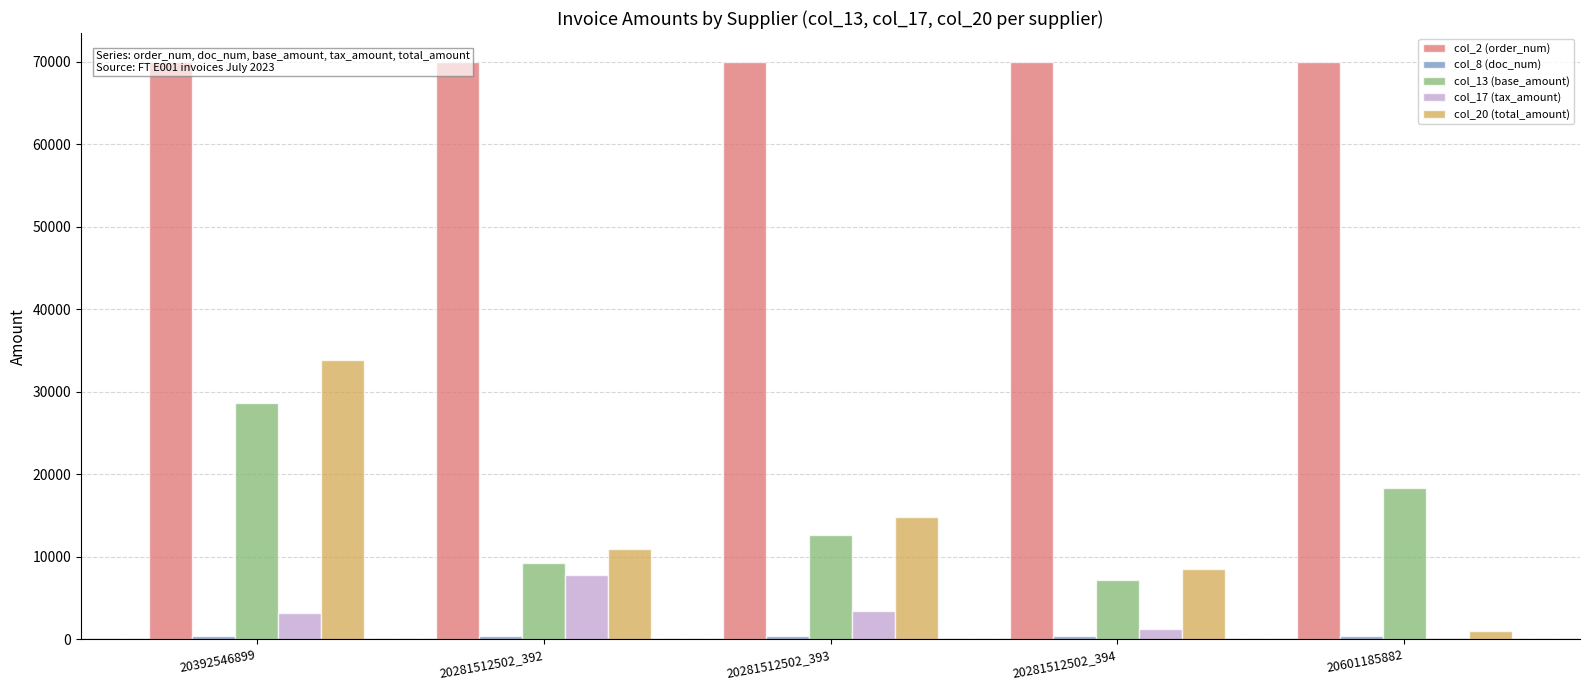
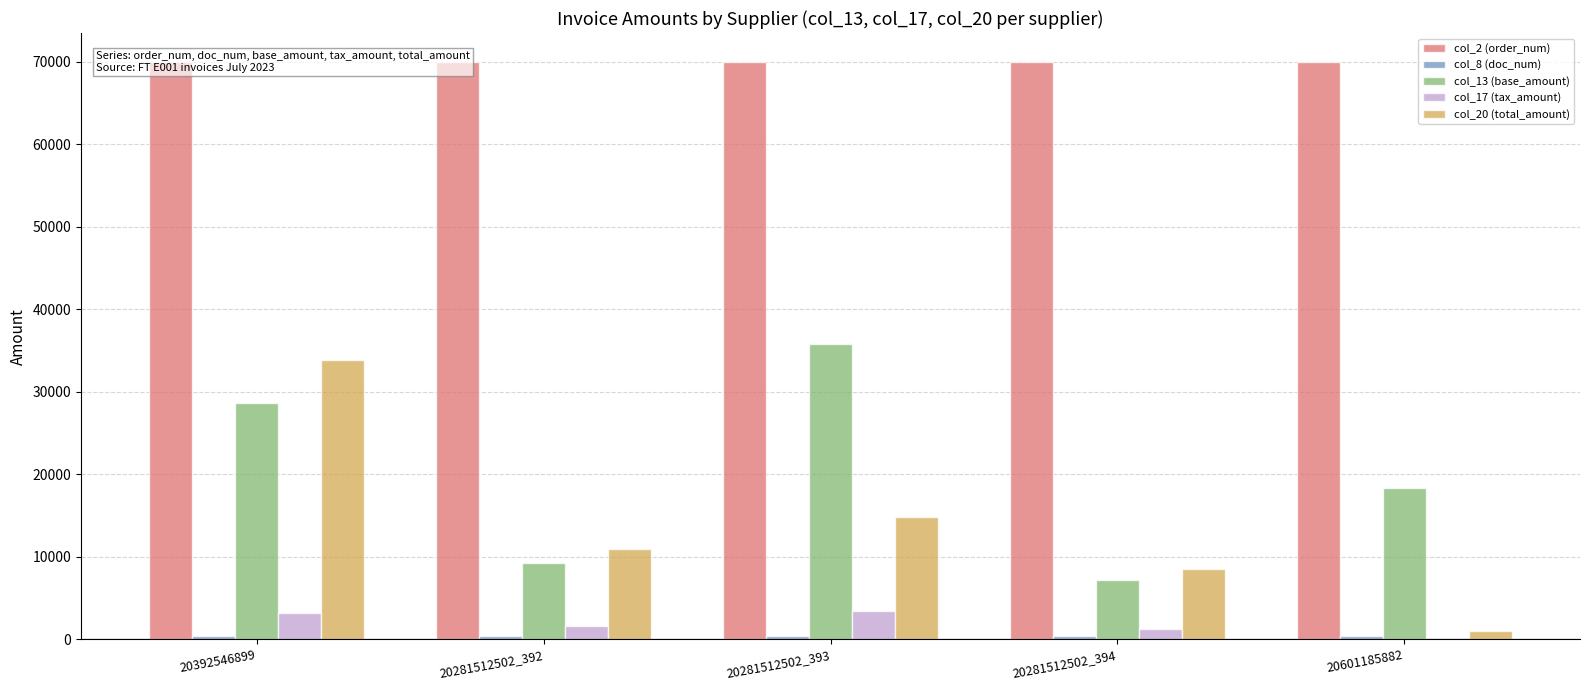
  {
    "col_2 (order_num)": {
      "20281512502_393": 70000,
      "20281512502_394": 70000,
      "20601185882": 70000
    },
    "col_8 (doc_num)": {
      "20392546899": 0,
      "20281512502_392": 0,
      "20281512502_393": 0,
      "20281512502_394": 0,
      "20601185882": 0
    },
    "col_13 (base_amount)": {
      "20392546899": 29000,
      "20281512502_392": 9000,
-     "20281512502_393": 13000,
+     "20281512502_393": 36000,
      "20281512502_394": 7000,
      "20601185882": 18000
    },
    "col_17 (tax_amount)": {
      "20392546899": 3000,
-     "20281512502_392": 8000,
+     "20281512502_392": 2000,
      "20281512502_393": 3000,
      "20281512502_394": 1000
    },
    "col_20 (total_amount)": {
      "20392546899": 34000,
      "20281512502_392": 11000,
      "20281512502_393": 15000,
      "20281512502_394": 9000,
      "20601185882": 1000
    }
  }
